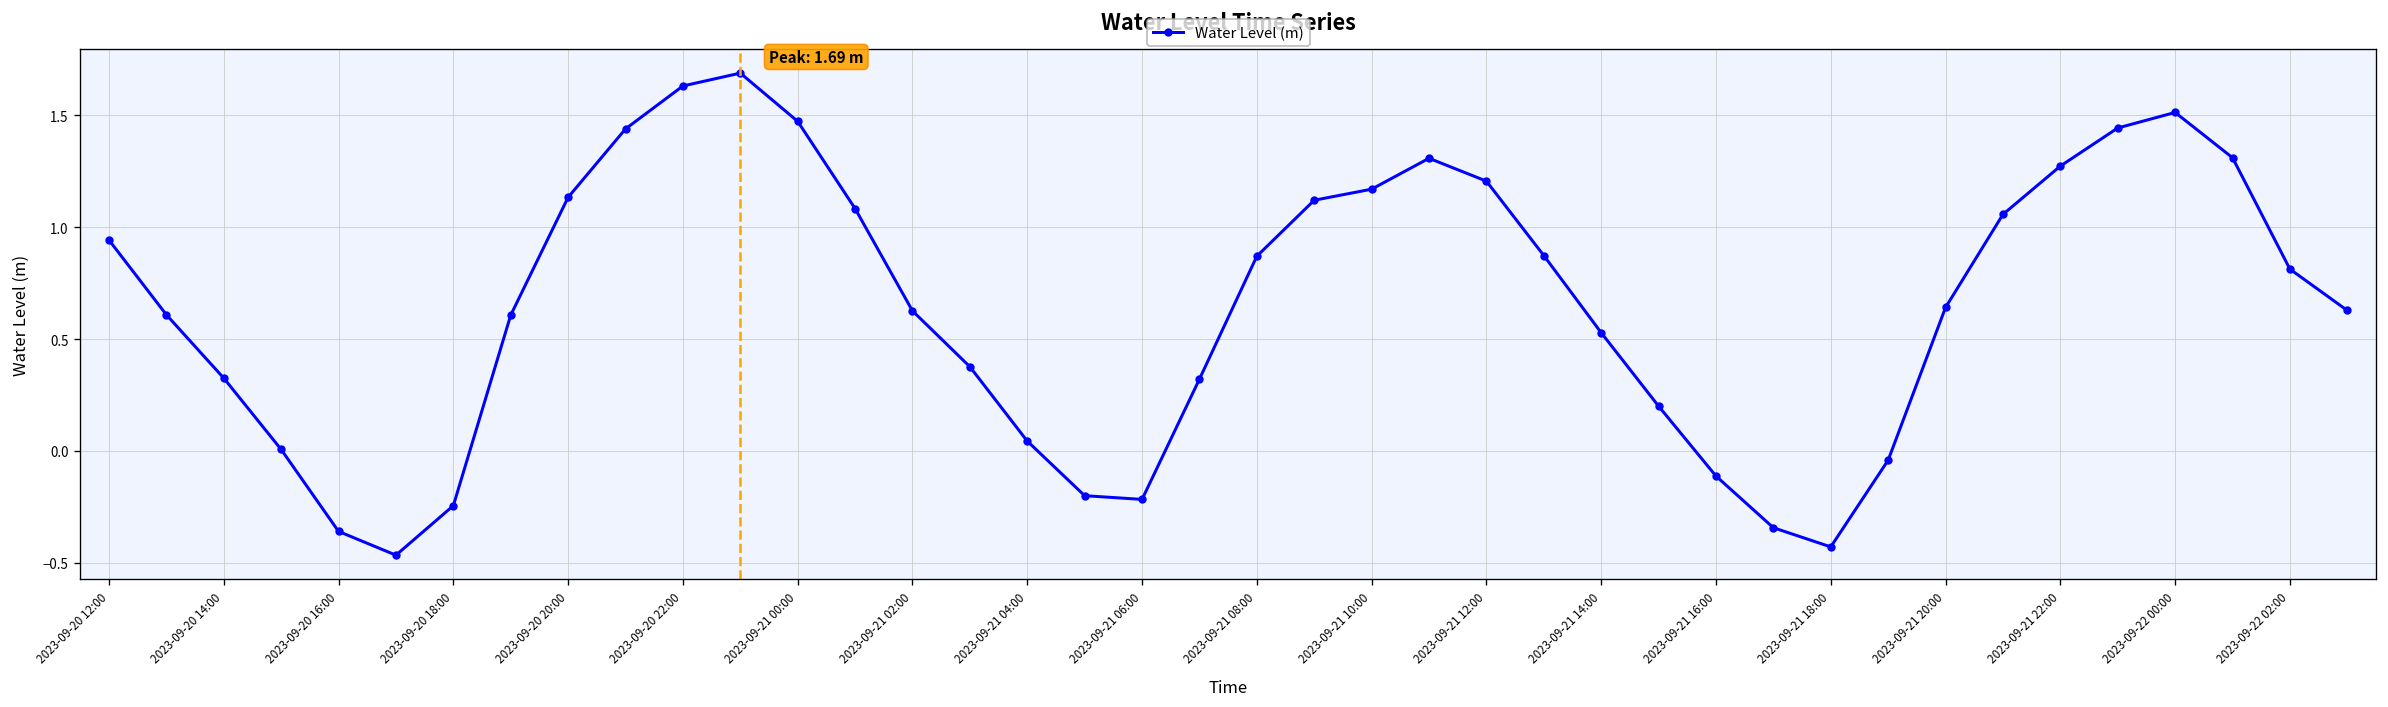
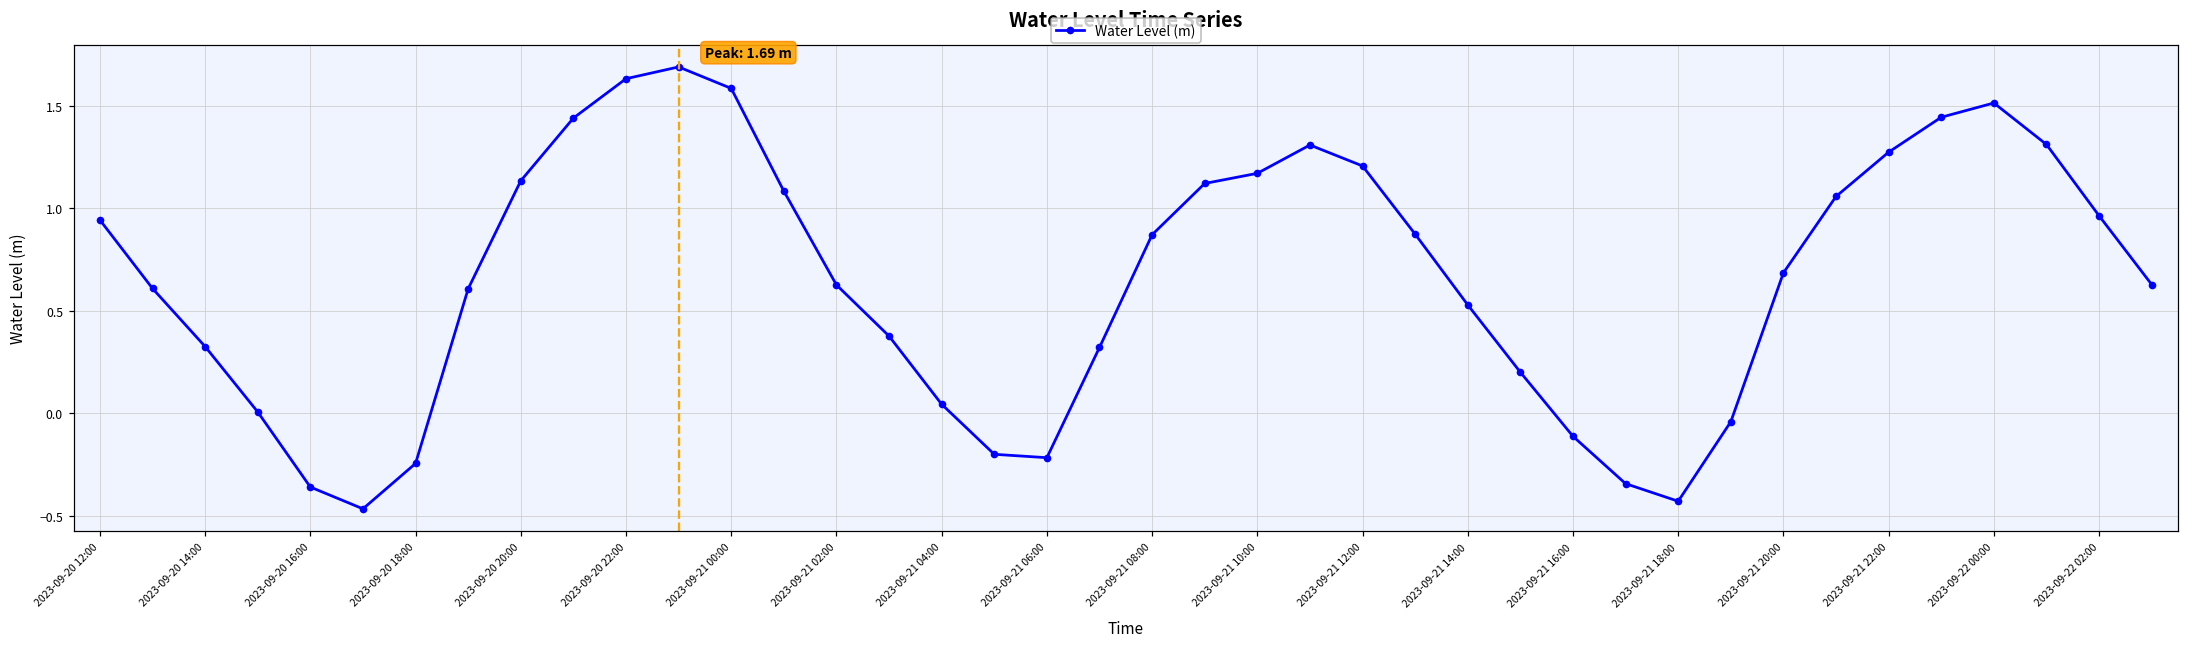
  {
    "2023-09-20 12:00": 0.94,
    "2023-09-20 14:00": 0.33,
    "2023-09-20 16:00": -0.36,
    "2023-09-20 18:00": -0.24,
    "2023-09-20 20:00": 1.13,
    "2023-09-20 22:00": 1.63,
-   "2023-09-21 00:00": 1.47,
+   "2023-09-21 00:00": 1.58,
    "2023-09-21 02:00": 0.63,
    "2023-09-21 04:00": 0.04,
    "2023-09-21 06:00": -0.22,
    "2023-09-21 08:00": 0.87,
    "2023-09-21 10:00": 1.17,
    "2023-09-21 12:00": 1.21,
    "2023-09-21 14:00": 0.53,
    "2023-09-21 16:00": -0.11,
    "2023-09-21 18:00": -0.43,
-   "2023-09-21 20:00": 0.64,
+   "2023-09-21 20:00": 0.68,
    "2023-09-21 22:00": 1.27,
    "2023-09-22 00:00": 1.51,
-   "2023-09-22 02:00": 0.81
+   "2023-09-22 02:00": 0.96
  }
